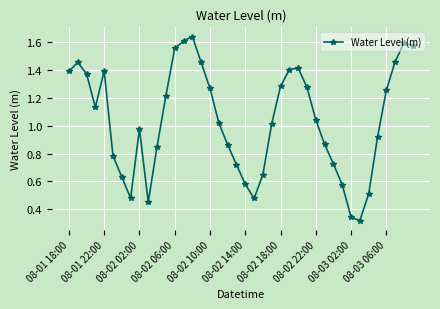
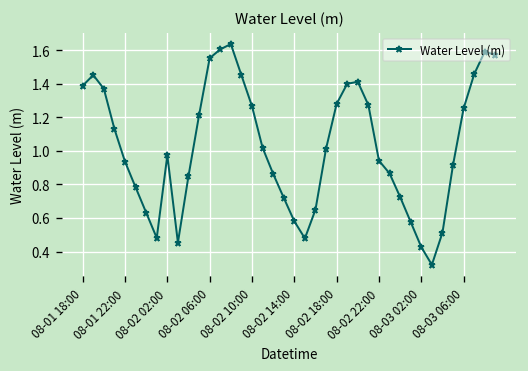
  {
    "08-01 18:00": 1.39,
-   "08-01 22:00": 1.39,
+   "08-01 22:00": 0.94,
    "08-02 02:00": 0.97,
    "08-02 06:00": 1.55,
    "08-02 10:00": 1.27,
    "08-02 14:00": 0.58,
    "08-02 18:00": 1.28,
-   "08-02 22:00": 1.04,
-   "08-03 02:00": 0.34,
+   "08-02 22:00": 0.94,
+   "08-03 02:00": 0.43,
    "08-03 06:00": 1.25
  }
